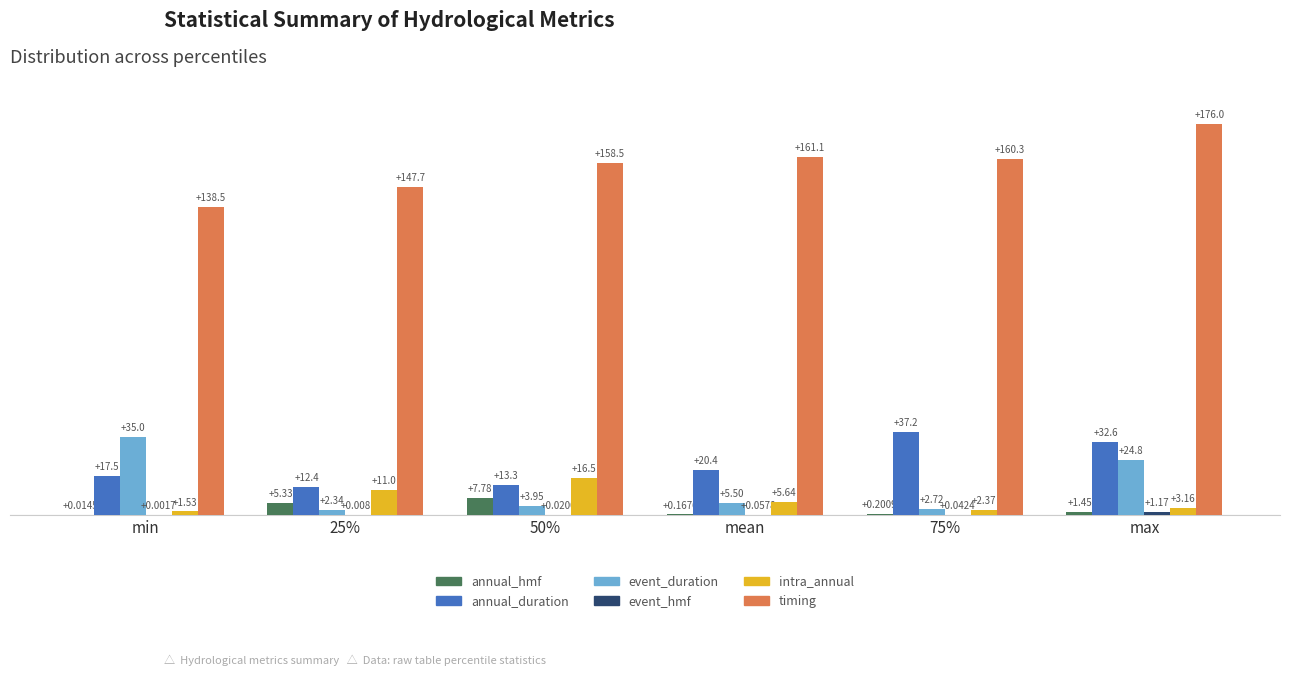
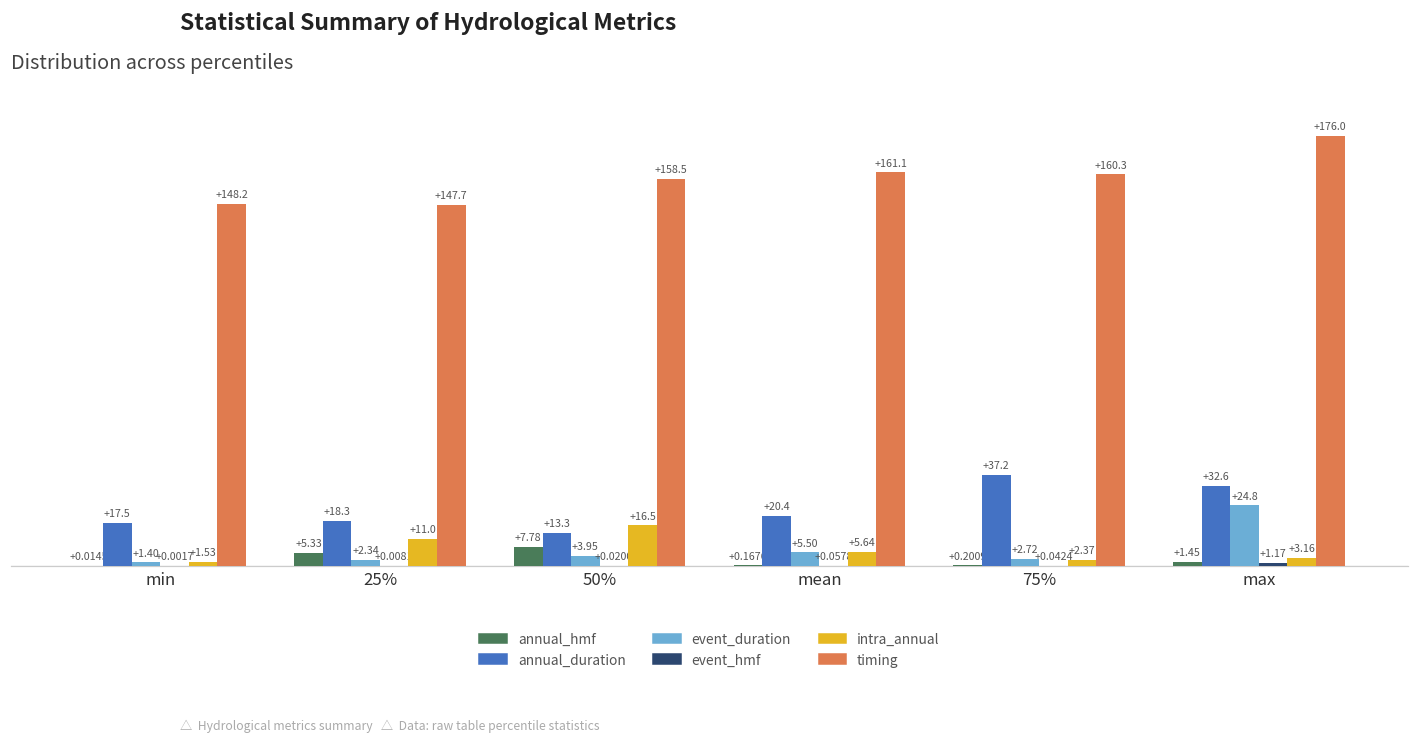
  {
    "annual_hmf": {
      "min": "+0.0145",
      "25%": "+5.33",
      "50%": "+7.78",
      "mean": "+0.1676",
      "75%": "+0.2009",
      "max": "+1.45"
    },
    "annual_duration": {
      "min": "+17.5",
-     "25%": "+12.4",
+     "25%": "+18.3",
      "50%": "+13.3",
      "mean": "+20.4",
      "75%": "+37.2",
      "max": "+32.6"
    },
    "event_duration": {
-     "min": "+35.0",
+     "min": "+1.40",
      "25%": "+2.34",
      "50%": "+3.95",
      "mean": "+5.50",
      "75%": "+2.72",
      "max": "+24.8"
    },
    "event_hmf": {
      "min": "+0.0017",
      "25%": "+0.0081",
      "50%": "+0.0200",
      "mean": "+0.0578",
      "75%": "+0.0424",
      "max": "+1.17"
    },
    "intra_annual": {
      "min": "+1.53",
      "25%": "+11.0",
      "50%": "+16.5",
      "mean": "+5.64",
      "75%": "+2.37",
      "max": "+3.16"
    },
    "timing": {
-     "min": "+138.5",
+     "min": "+148.2",
      "25%": "+147.7",
      "50%": "+158.5",
      "mean": "+161.1",
      "75%": "+160.3",
      "max": "+176.0"
    }
  }
